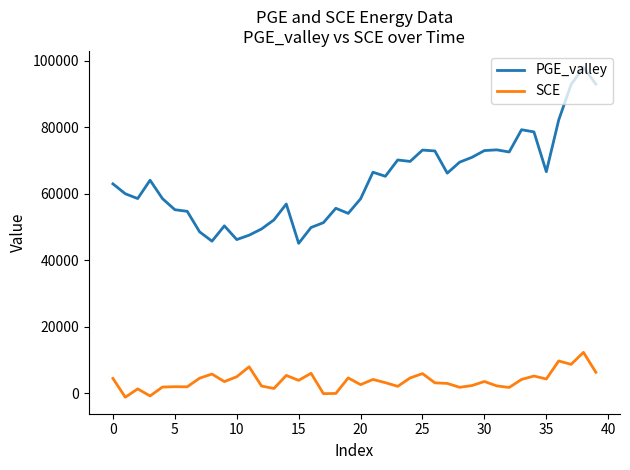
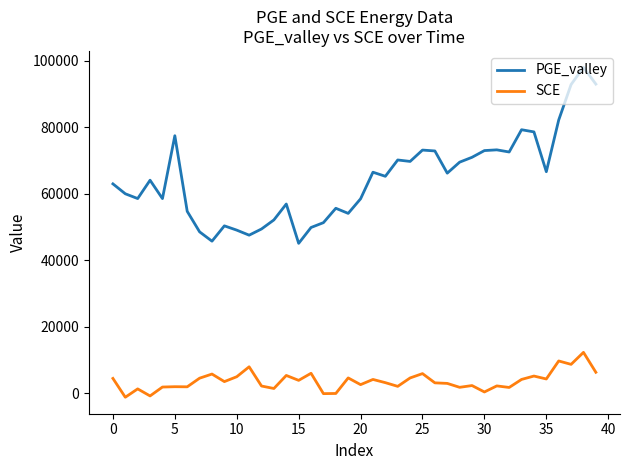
  {
    "PGE_valley": {
      "0": 63000,
-     "5": 55000,
-     "10": 46000,
+     "5": 77000,
+     "10": 49000,
      "15": 45000,
      "20": 59000,
      "25": 73000,
      "30": 73000,
      "35": 67000
    },
    "SCE": {
      "0": 4000,
      "5": 2000,
      "10": 5000,
      "15": 4000,
      "20": 3000,
      "25": 6000,
-     "30": 4000,
+     "30": 0,
      "35": 4000
    }
  }
